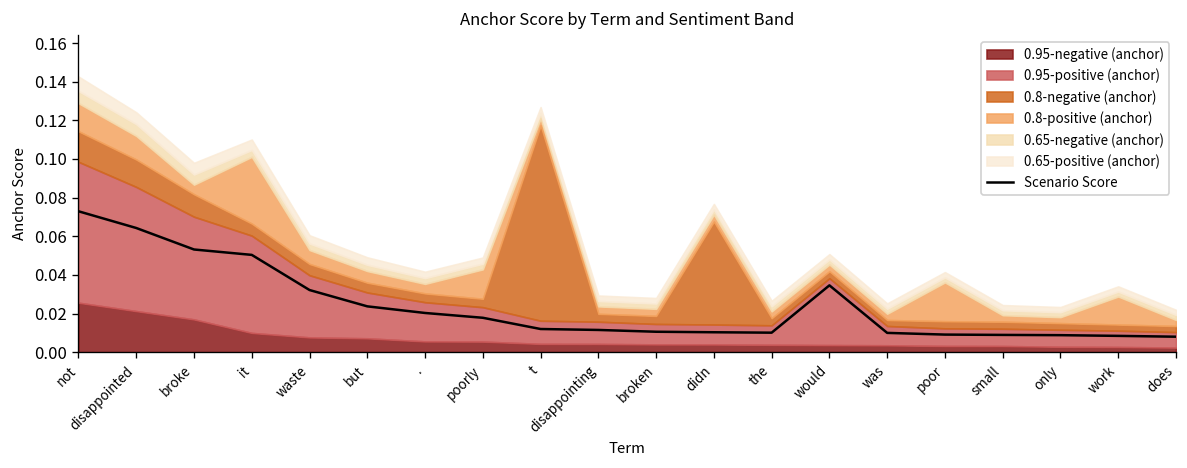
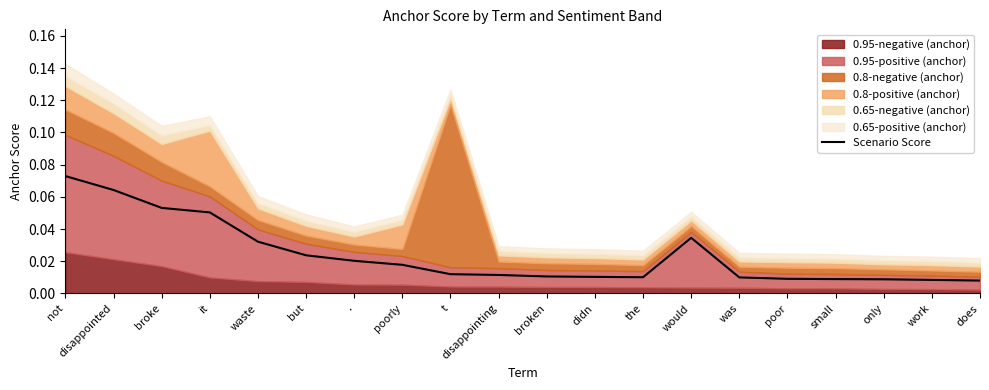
  {
    "Scenario Score": {
      "not": 0.073,
      "disappointed": 0.064,
      "broke": 0.053,
      "it": 0.050,
      "waste": 0.032,
      "but": 0.024,
      ".": 0.020,
      "poorly": 0.018,
      "t": 0.012,
      "disappointing": 0.011,
      "broken": 0.011,
      "didn": 0.010,
      "the": 0.010,
      "would": 0.035,
      "was": 0.010,
      "poor": 0.009,
      "small": 0.009,
      "only": 0.009,
      "work": 0.008,
      "does": 0.008
    },
    "0.95-negative (anchor)": {
      "not": 0.026,
      "disappointed": 0.021,
      "broke": 0.017,
      "it": 0.010,
      "waste": 0.008,
      "but": 0.007,
      ".": 0.006,
      "poorly": 0.005,
      "t": 0.004,
      "disappointing": 0.004,
      "broken": 0.004,
      "didn": 0.004,
      "the": 0.004,
      "would": 0.004,
      "was": 0.004,
      "poor": 0.003,
      "small": 0.003,
      "only": 0.003,
      "work": 0.003,
      "does": 0.002
    },
    "0.95-positive (anchor)": {
      "not": 0.073,
      "disappointed": 0.064,
      "broke": 0.053,
      "it": 0.050,
      "waste": 0.032,
      "but": 0.024,
      ".": 0.020,
      "poorly": 0.018,
      "t": 0.012,
      "disappointing": 0.011,
      "broken": 0.011,
      "didn": 0.010,
      "the": 0.010,
      "would": 0.035,
      "was": 0.010,
      "poor": 0.009,
      "small": 0.009,
      "only": 0.009,
      "work": 0.008,
      "does": 0.008
    },
    "0.8-negative (anchor)": {
      "not": 0.016,
      "disappointed": 0.014,
      "broke": 0.012,
      "it": 0.006,
      "waste": 0.006,
      "but": 0.005,
      ".": 0.005,
      "poorly": 0.004,
      "t": 0.101,
      "disappointing": 0.004,
      "broken": 0.004,
-     "didn": 0.053,
+     "didn": 0.004,
      "the": 0.004,
      "would": 0.004,
      "was": 0.003,
      "poor": 0.004,
      "small": 0.004,
      "only": 0.003,
      "work": 0.003,
      "does": 0.003
    },
    "0.8-positive (anchor)": {
      "not": 0.015,
      "disappointed": 0.012,
-     "broke": 0.005,
+     "broke": 0.011,
      "it": 0.035,
      "waste": 0.007,
      "but": 0.006,
      ".": 0.005,
      "poorly": 0.015,
      "t": 0.004,
      "disappointing": 0.004,
      "broken": 0.004,
      "didn": 0.004,
      "the": 0.004,
      "would": 0.003,
      "was": 0.003,
-     "poor": 0.020,
+     "poor": 0.003,
      "small": 0.003,
      "only": 0.003,
-     "work": 0.015,
+     "work": 0.003,
      "does": 0.003
    }
  }
